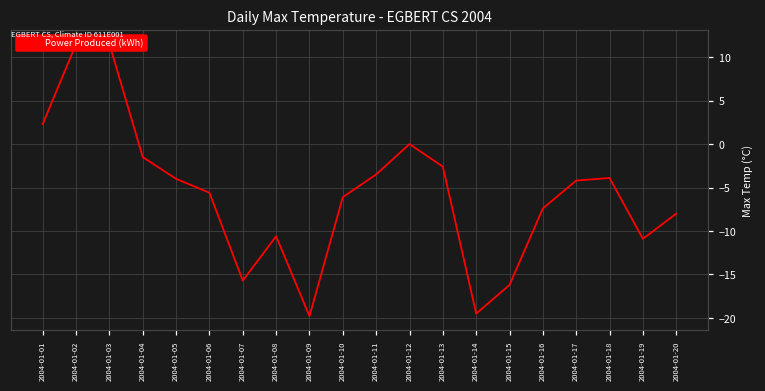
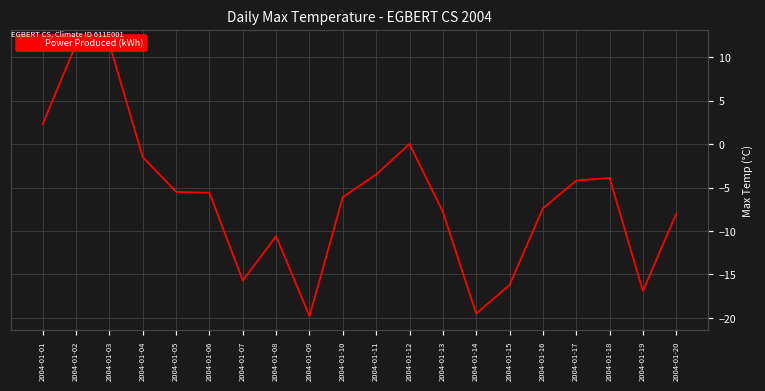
  {
    "2004-01-01": 2,
    "2004-01-04": -2,
-   "2004-01-05": -4,
+   "2004-01-05": -6,
    "2004-01-06": -6,
    "2004-01-07": -16,
    "2004-01-08": -11,
    "2004-01-09": -20,
    "2004-01-10": -6,
    "2004-01-11": -4,
    "2004-01-12": 0,
-   "2004-01-13": -3,
+   "2004-01-13": -8,
    "2004-01-14": -20,
    "2004-01-15": -16,
    "2004-01-16": -7,
    "2004-01-17": -4,
    "2004-01-18": -4,
-   "2004-01-19": -11,
+   "2004-01-19": -17,
    "2004-01-20": -8
  }
